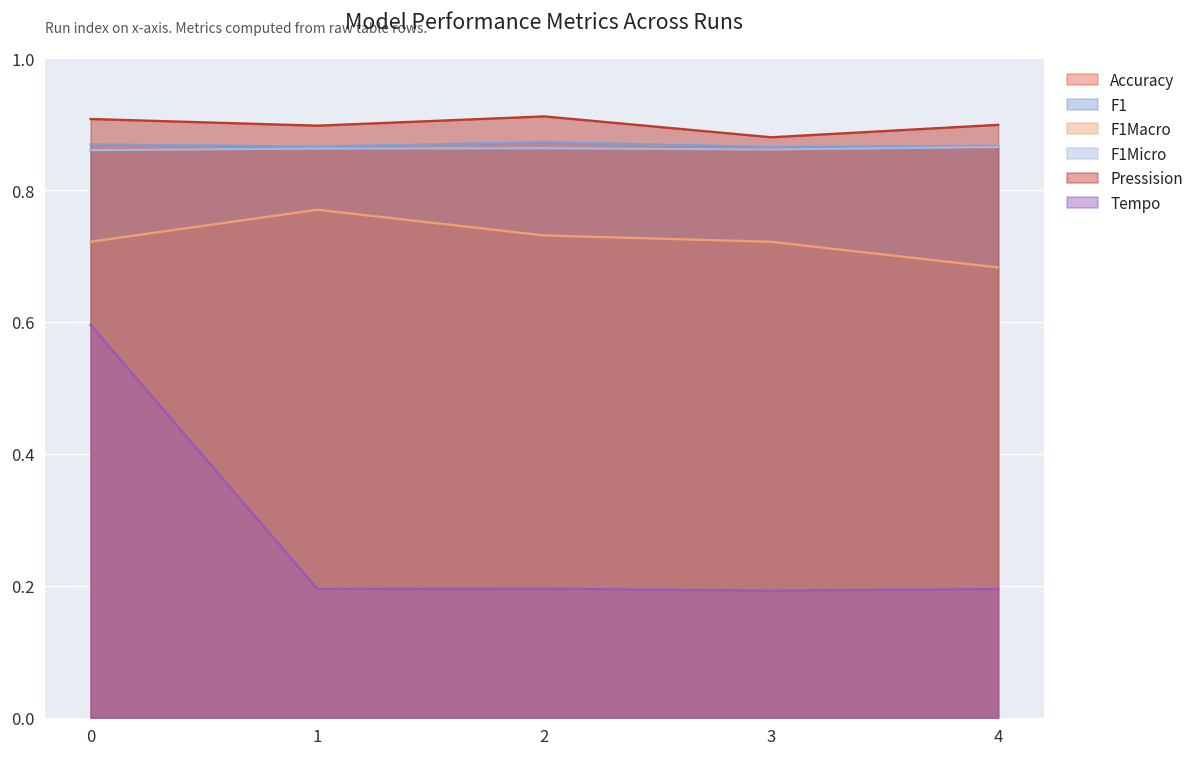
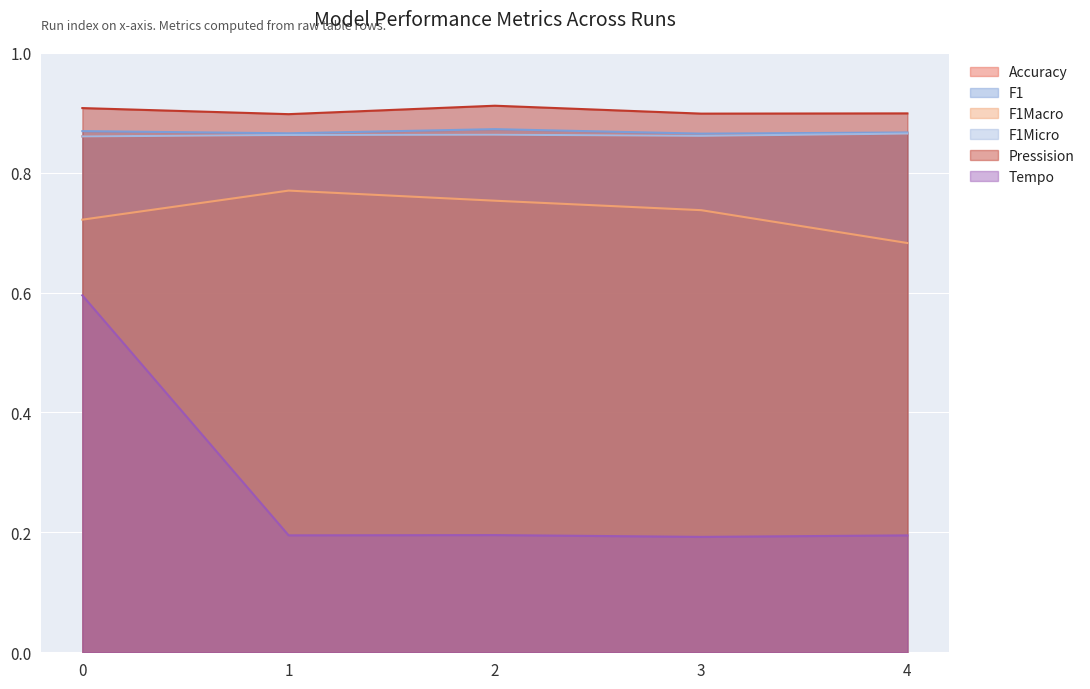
  {
    "F1Macro": {
      "0": 0.72,
      "1": 0.77,
-     "2": 0.73,
-     "3": 0.72,
+     "2": 0.75,
+     "3": 0.74,
      "4": 0.68
    },
    "Pressision": {
      "0": 0.91,
      "1": 0.90,
      "2": 0.91,
-     "3": 0.88,
+     "3": 0.90,
      "4": 0.90
    }
  }
